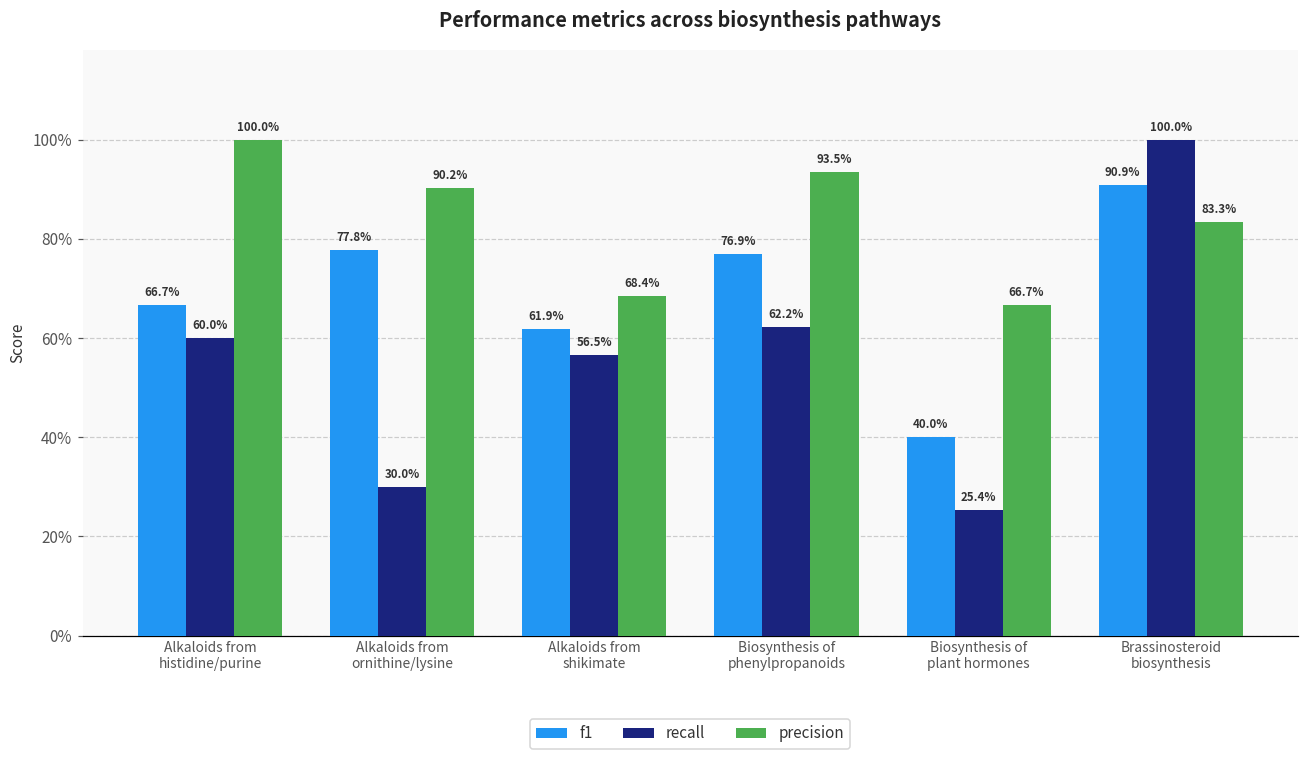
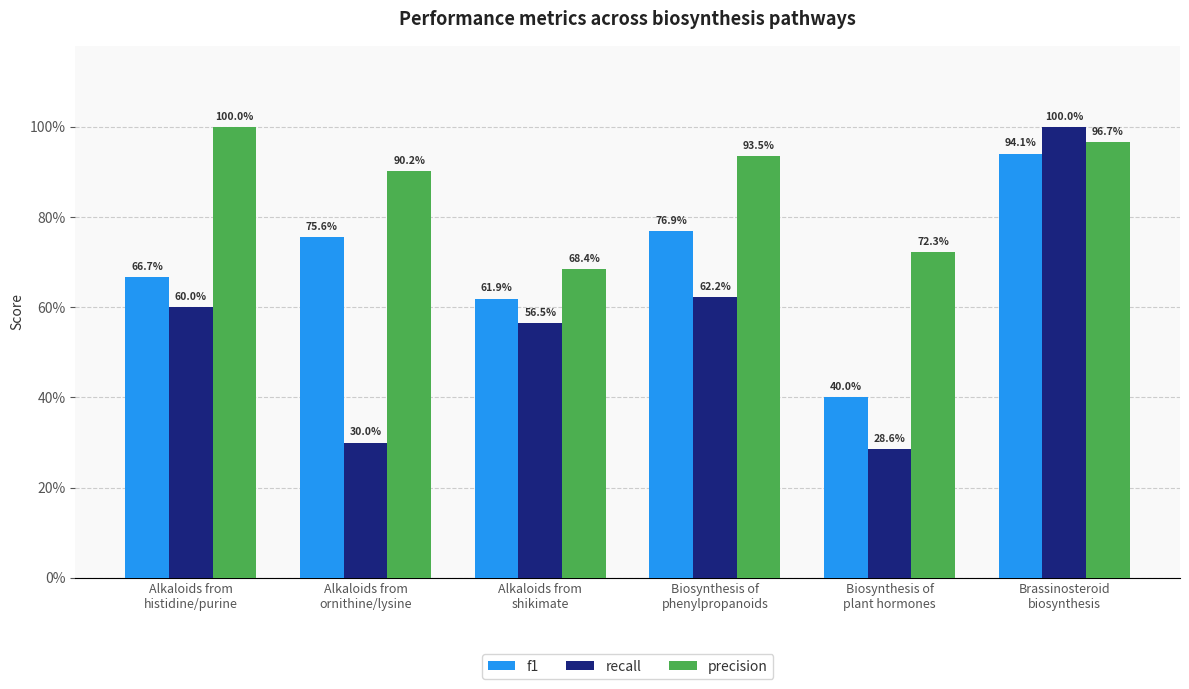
  {
    "f1": {
      "Alkaloids from histidine/purine": "66.7%",
-     "Alkaloids from ornithine/lysine": "77.8%",
+     "Alkaloids from ornithine/lysine": "75.6%",
      "Alkaloids from shikimate": "61.9%",
      "Biosynthesis of phenylpropanoids": "76.9%",
      "Biosynthesis of plant hormones": "40.0%",
-     "Brassinosteroid biosynthesis": "90.9%"
+     "Brassinosteroid biosynthesis": "94.1%"
    },
    "recall": {
      "Alkaloids from histidine/purine": "60.0%",
      "Alkaloids from ornithine/lysine": "30.0%",
      "Alkaloids from shikimate": "56.5%",
      "Biosynthesis of phenylpropanoids": "62.2%",
-     "Biosynthesis of plant hormones": "25.4%",
+     "Biosynthesis of plant hormones": "28.6%",
      "Brassinosteroid biosynthesis": "100.0%"
    },
    "precision": {
      "Alkaloids from histidine/purine": "100.0%",
      "Alkaloids from ornithine/lysine": "90.2%",
      "Alkaloids from shikimate": "68.4%",
      "Biosynthesis of phenylpropanoids": "93.5%",
-     "Biosynthesis of plant hormones": "66.7%",
-     "Brassinosteroid biosynthesis": "83.3%"
+     "Biosynthesis of plant hormones": "72.3%",
+     "Brassinosteroid biosynthesis": "96.7%"
    }
  }
